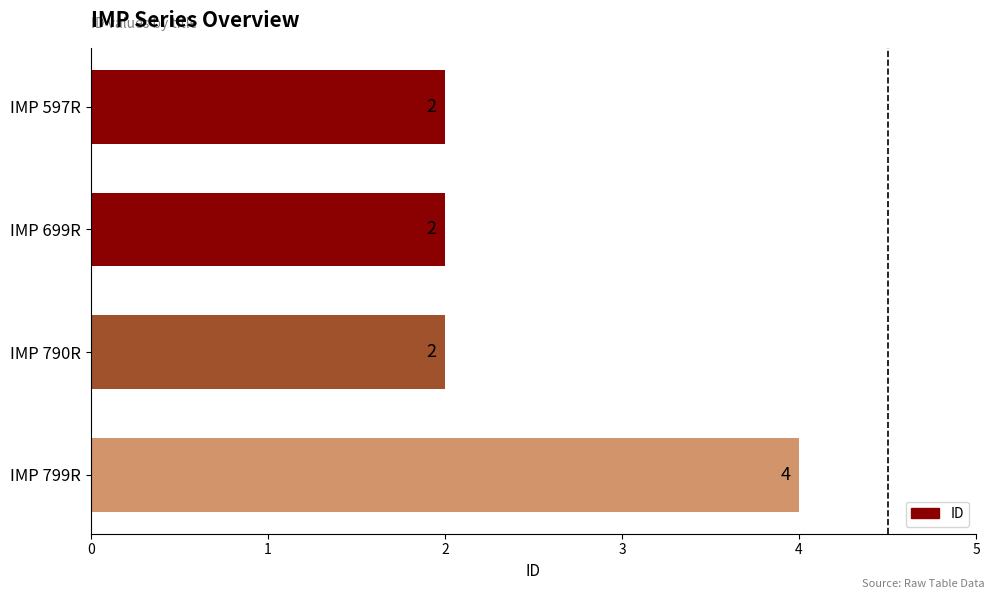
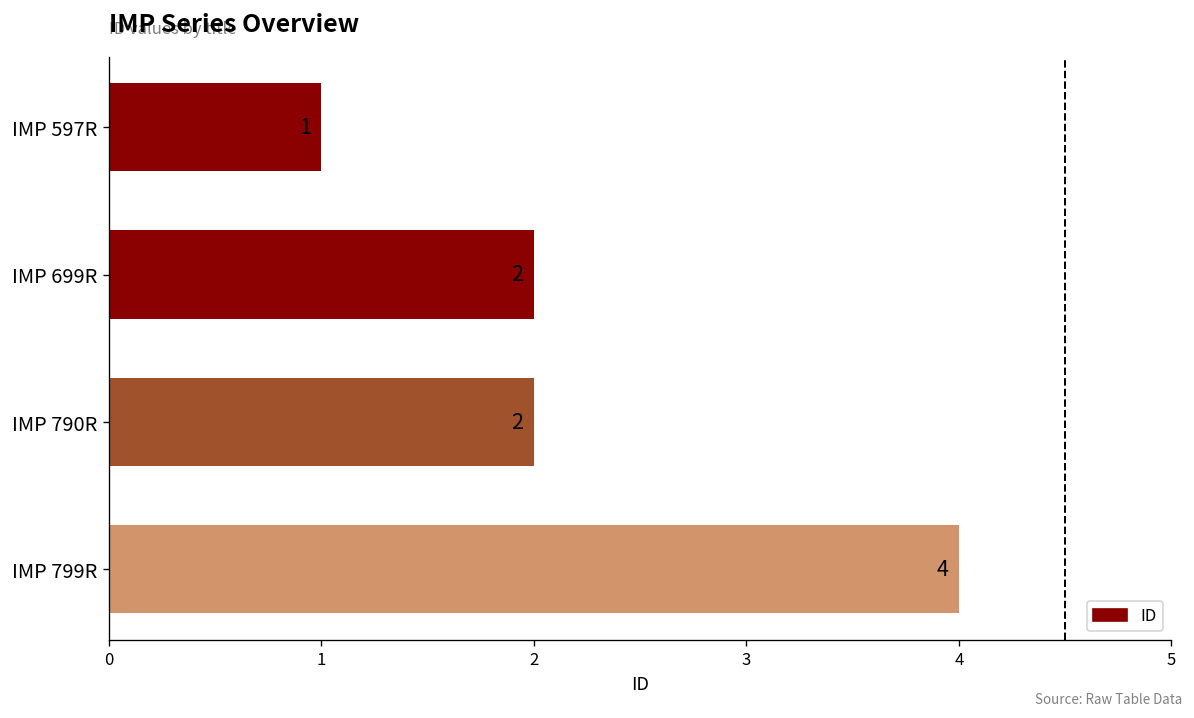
  {
-   "IMP 597R": 2,
+   "IMP 597R": 1,
    "IMP 699R": 2,
    "IMP 790R": 2,
    "IMP 799R": 4
  }
